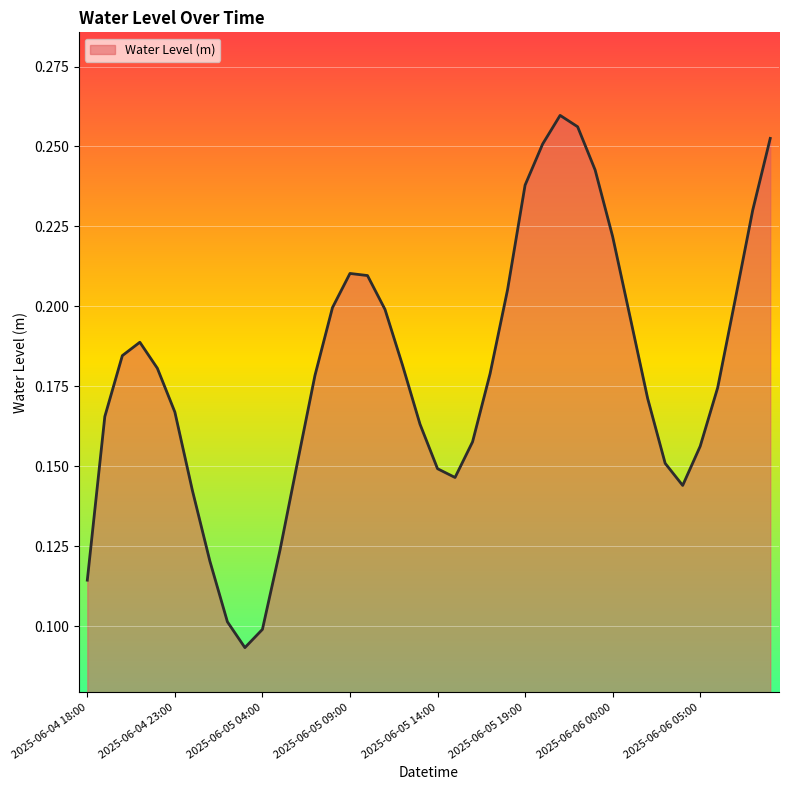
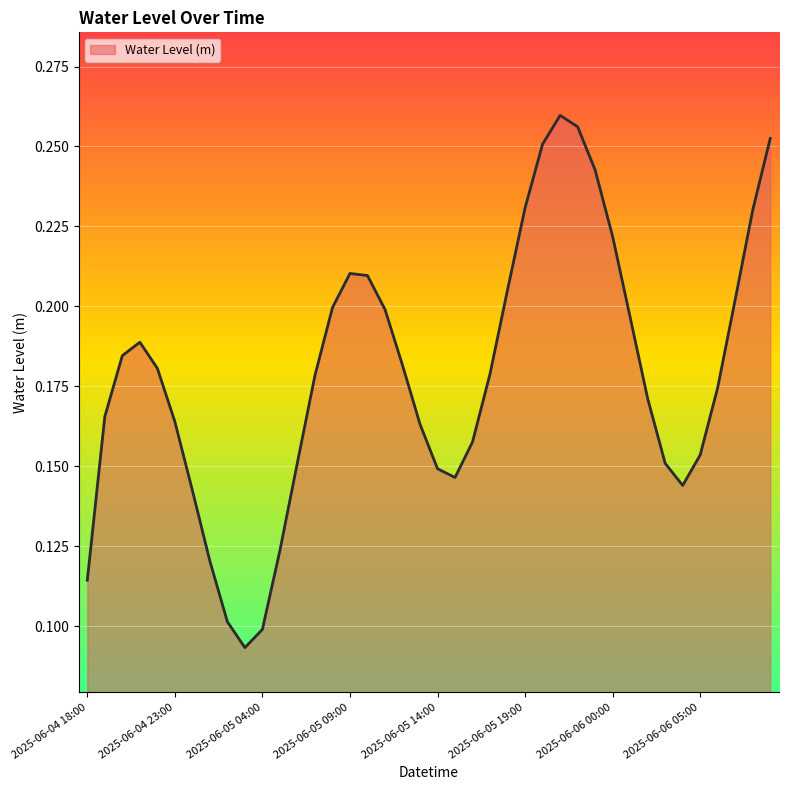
  {
    "2025-06-04 18:00": 0.114,
-   "2025-06-04 23:00": 0.167,
+   "2025-06-04 23:00": 0.164,
    "2025-06-05 04:00": 0.099,
    "2025-06-05 09:00": 0.210,
    "2025-06-05 14:00": 0.149,
-   "2025-06-05 19:00": 0.238,
+   "2025-06-05 19:00": 0.231,
    "2025-06-06 00:00": 0.222,
-   "2025-06-06 05:00": 0.156
+   "2025-06-06 05:00": 0.154
  }
